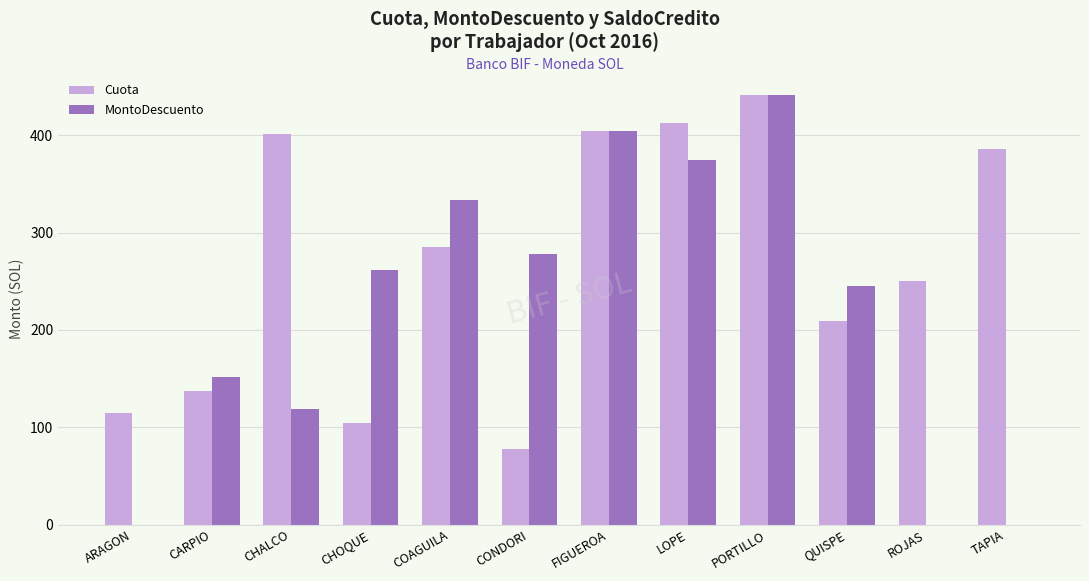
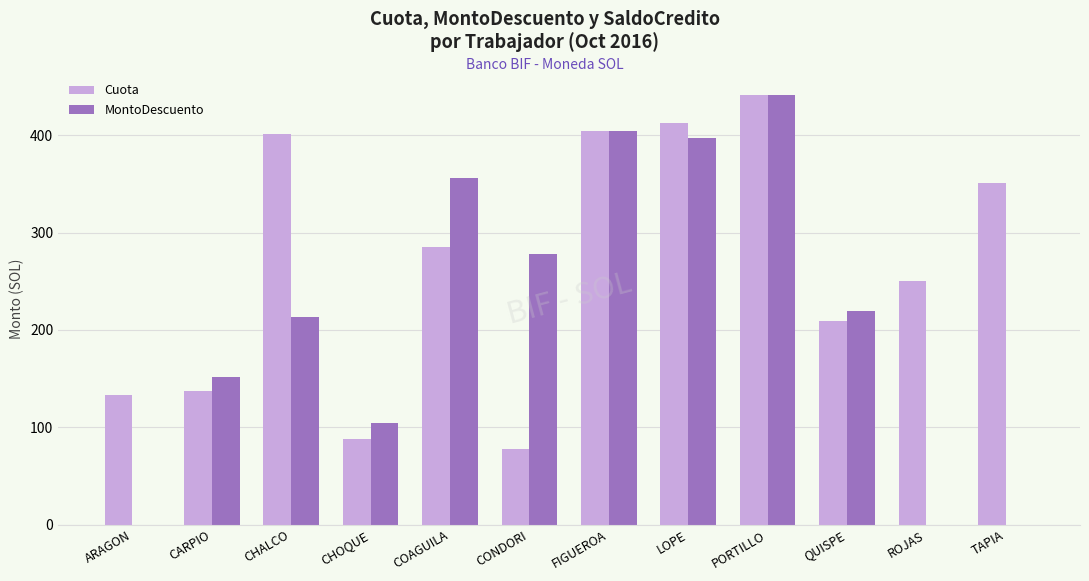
  {
    "Cuota": {
-     "ARAGON": 110,
+     "ARAGON": 130,
      "CARPIO": 140,
      "CHALCO": 400,
-     "CHOQUE": 100,
+     "CHOQUE": 90,
      "COAGUILA": 290,
      "CONDORI": 80,
      "FIGUEROA": 400,
      "LOPE": 410,
      "PORTILLO": 440,
      "QUISPE": 210,
      "ROJAS": 250,
-     "TAPIA": 390
+     "TAPIA": 350
    },
    "MontoDescuento": {
      "ARAGON": 0,
      "CARPIO": 150,
-     "CHALCO": 120,
-     "CHOQUE": 260,
-     "COAGUILA": 330,
+     "CHALCO": 210,
+     "CHOQUE": 100,
+     "COAGUILA": 360,
      "CONDORI": 280,
      "FIGUEROA": 400,
-     "LOPE": 370,
+     "LOPE": 400,
      "PORTILLO": 440,
-     "QUISPE": 240,
+     "QUISPE": 220,
      "ROJAS": 0,
      "TAPIA": 0
    }
  }
